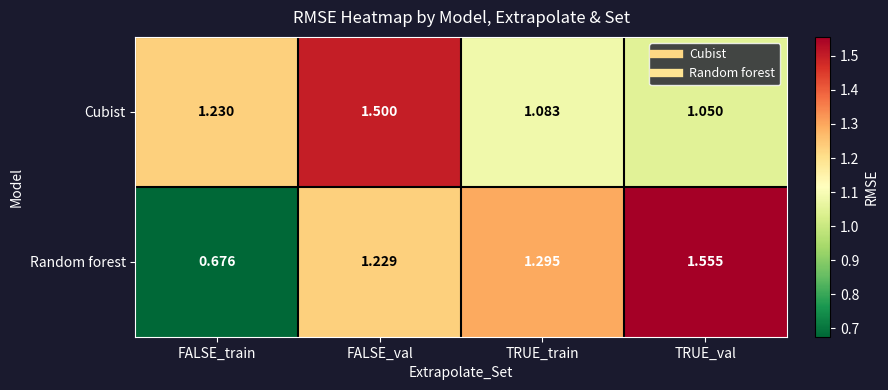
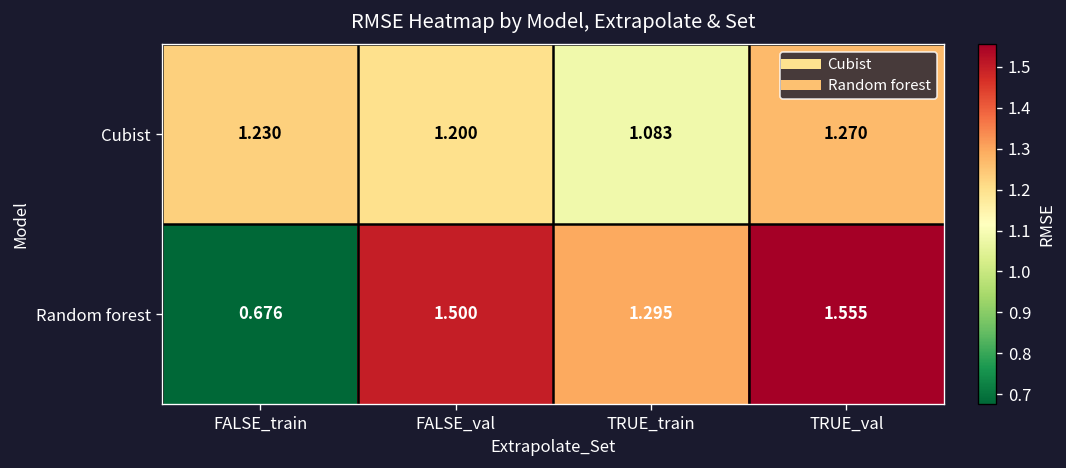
  {
    "Cubist": {
      "FALSE_train": 1.230,
-     "FALSE_val": 1.500,
+     "FALSE_val": 1.200,
      "TRUE_train": 1.083,
-     "TRUE_val": 1.050
+     "TRUE_val": 1.270
    },
    "Random forest": {
      "FALSE_train": 0.676,
-     "FALSE_val": 1.229,
+     "FALSE_val": 1.500,
      "TRUE_train": 1.295,
      "TRUE_val": 1.555
    }
  }
